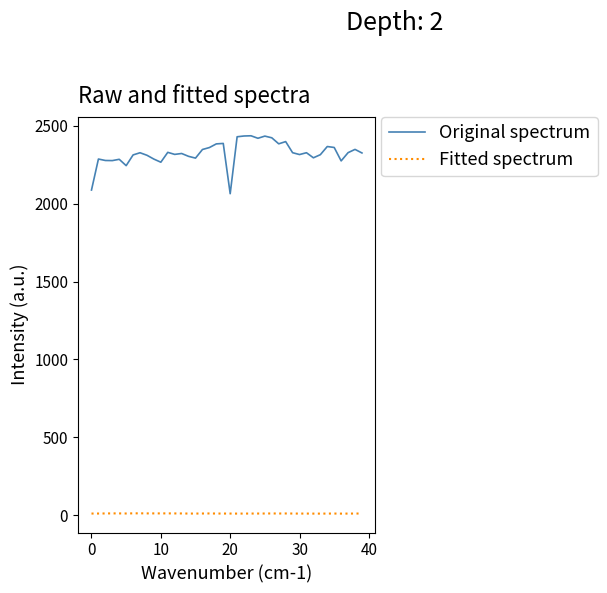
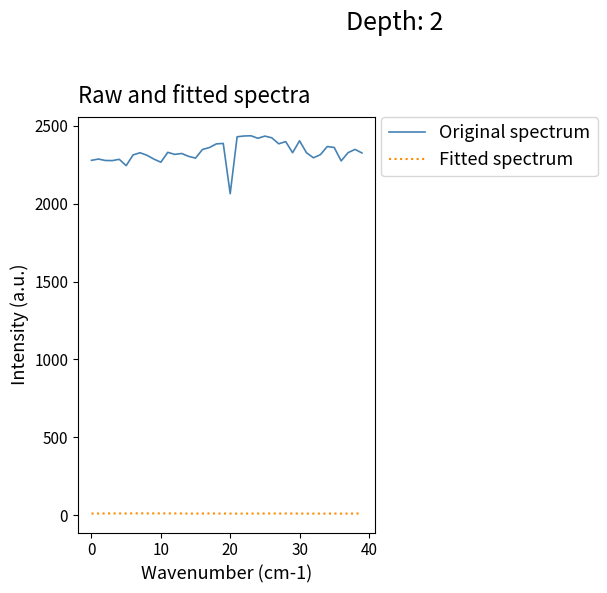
  {
    "Original spectrum": {
-     "0": 2090,
+     "0": 2280,
      "10": 2270,
      "20": 2060,
-     "30": 2310
+     "30": 2400
    },
    "Fitted spectrum": {
      "0": 10,
      "10": 10,
      "20": 10,
      "30": 10
    }
  }
